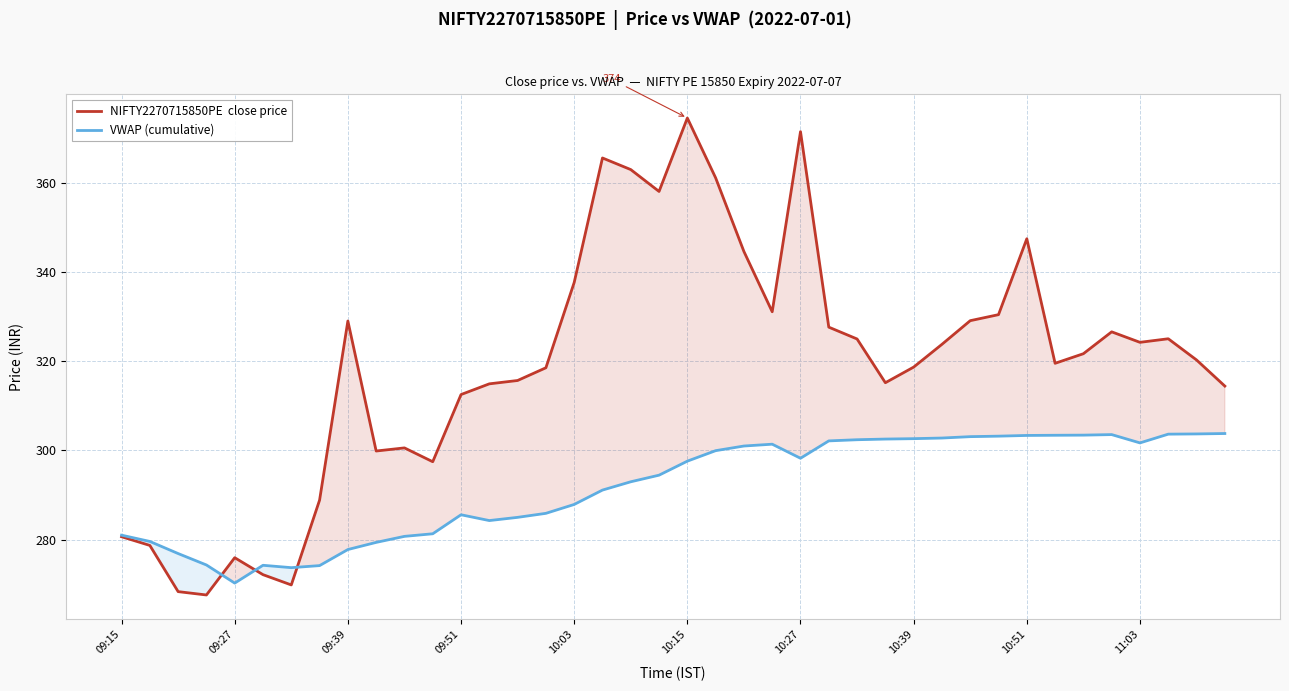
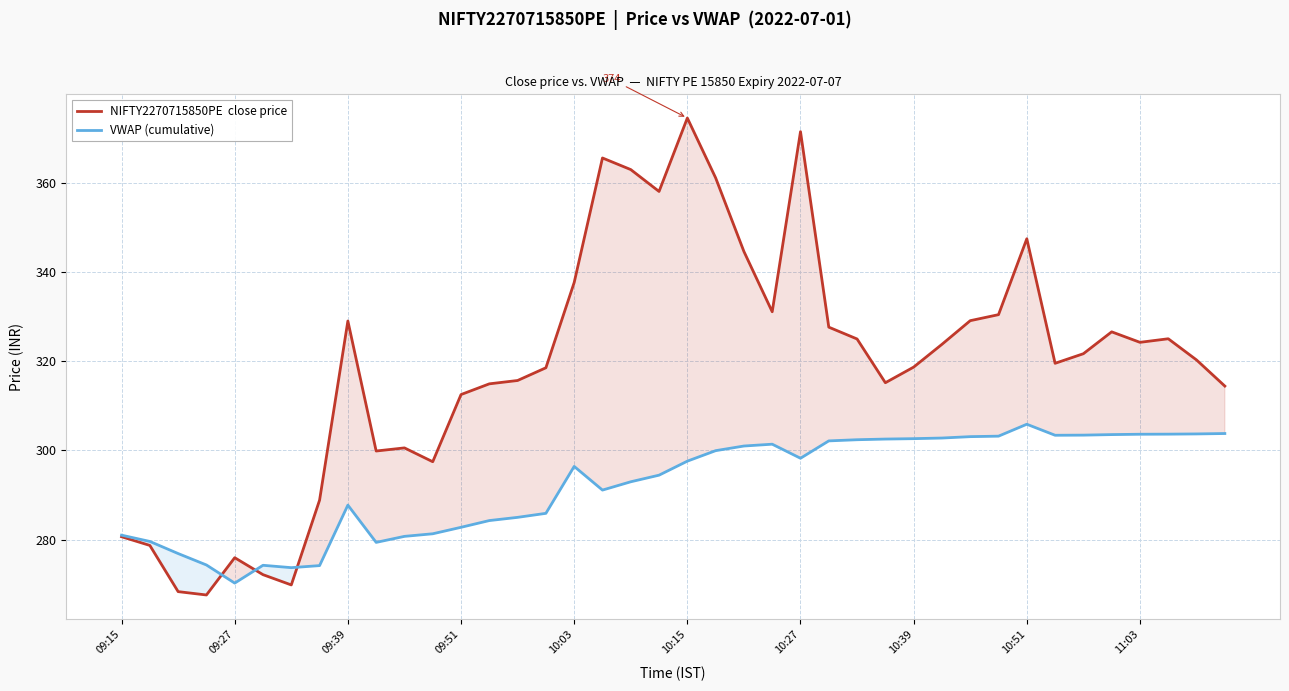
  {
    "NIFTY2270715850PE close price": {
      "10:15": 374
    },
    "VWAP (cumulative)": {
      "09:27": 270,
-     "09:39": 278,
-     "09:51": 286,
-     "10:03": 288,
+     "09:39": 288,
+     "09:51": 283,
+     "10:03": 296,
      "10:15": 298,
      "10:27": 298,
      "10:39": 303,
-     "10:51": 303,
-     "11:03": 302
+     "10:51": 306,
+     "11:03": 304
    }
  }
